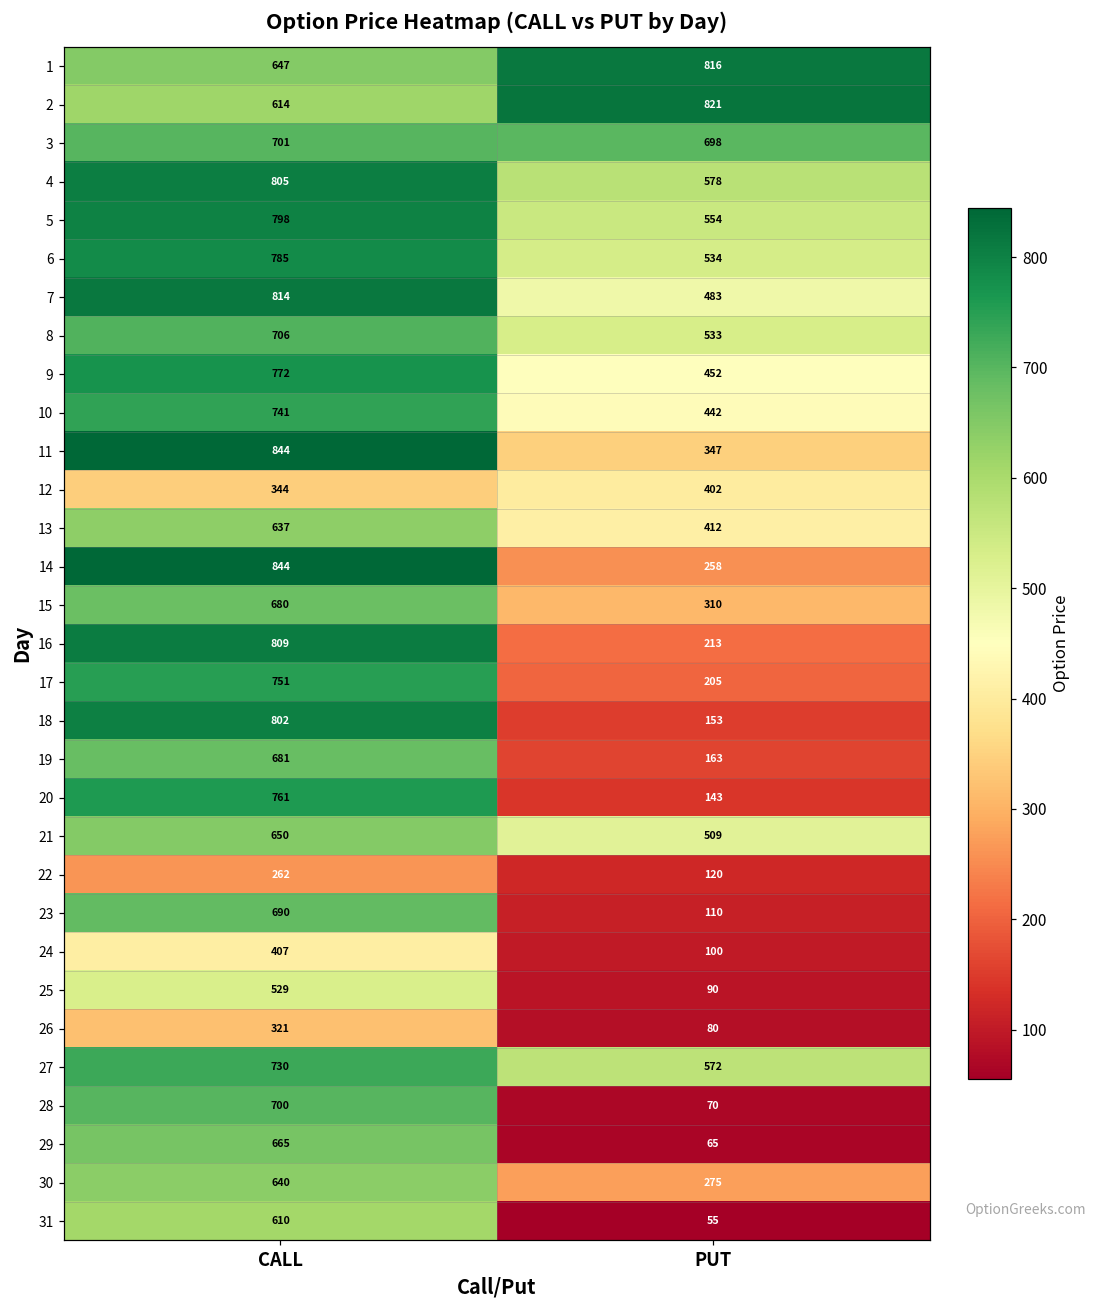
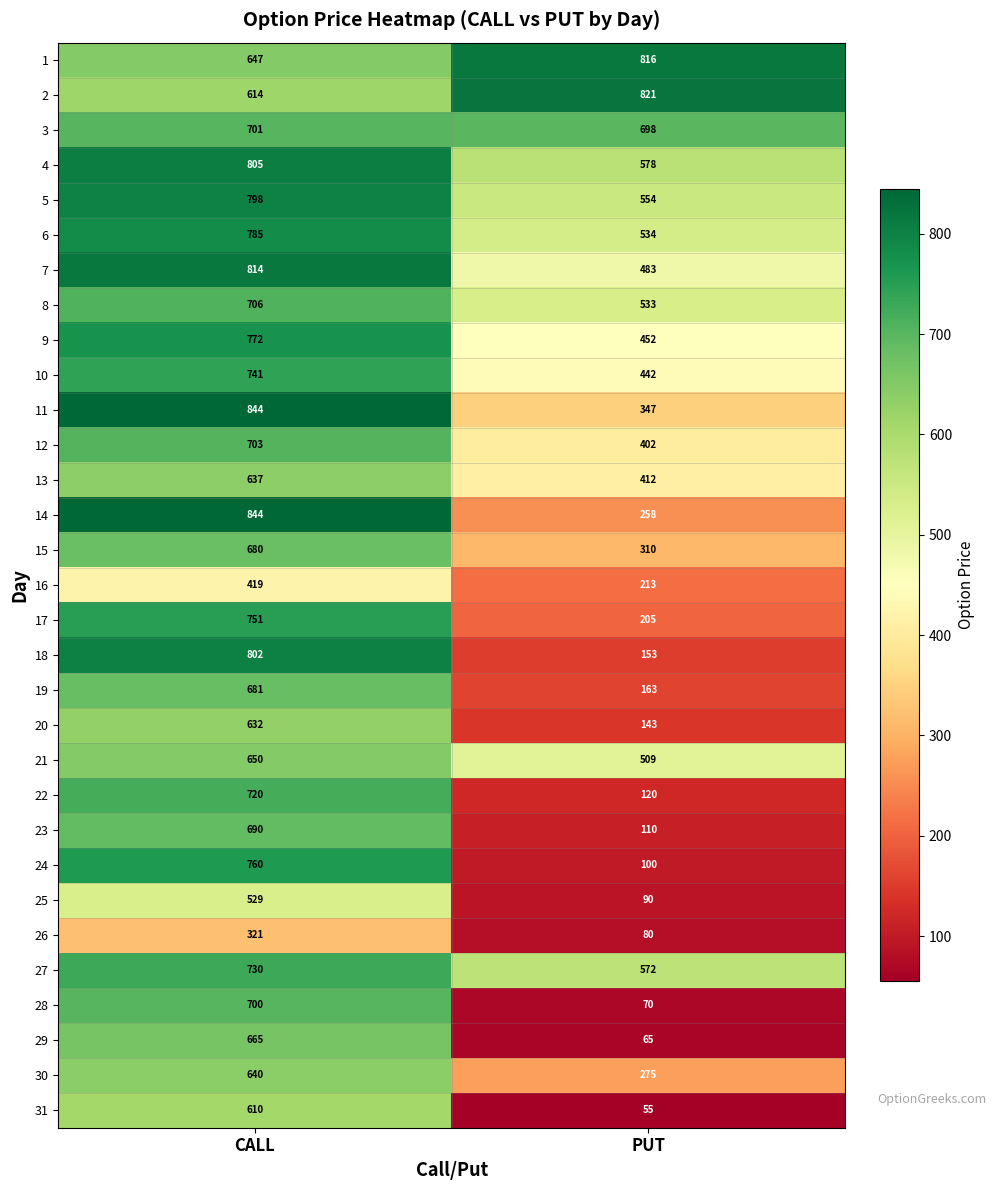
  {
    "1": {
      "CALL": 647,
      "PUT": 816
    },
    "2": {
      "CALL": 614,
      "PUT": 821
    },
    "3": {
      "CALL": 701,
      "PUT": 698
    },
    "4": {
      "CALL": 805,
      "PUT": 578
    },
    "5": {
      "CALL": 798,
      "PUT": 554
    },
    "6": {
      "CALL": 785,
      "PUT": 534
    },
    "7": {
      "CALL": 814,
      "PUT": 483
    },
    "8": {
      "CALL": 706,
      "PUT": 533
    },
    "9": {
      "CALL": 772,
      "PUT": 452
    },
    "10": {
      "CALL": 741,
      "PUT": 442
    },
    "11": {
      "CALL": 844,
      "PUT": 347
    },
    "12": {
-     "CALL": 344,
+     "CALL": 703,
      "PUT": 402
    },
    "13": {
      "CALL": 637,
      "PUT": 412
    },
    "14": {
      "CALL": 844,
      "PUT": 258
    },
    "15": {
      "CALL": 680,
      "PUT": 310
    },
    "16": {
-     "CALL": 809,
+     "CALL": 419,
      "PUT": 213
    },
    "17": {
      "CALL": 751,
      "PUT": 205
    },
    "18": {
      "CALL": 802,
      "PUT": 153
    },
    "19": {
      "CALL": 681,
      "PUT": 163
    },
    "20": {
-     "CALL": 761,
+     "CALL": 632,
      "PUT": 143
    },
    "21": {
      "CALL": 650,
      "PUT": 509
    },
    "22": {
-     "CALL": 262,
+     "CALL": 720,
      "PUT": 120
    },
    "23": {
      "CALL": 690,
      "PUT": 110
    },
    "24": {
-     "CALL": 407,
+     "CALL": 760,
      "PUT": 100
    },
    "25": {
      "CALL": 529,
      "PUT": 90
    },
    "26": {
      "CALL": 321,
      "PUT": 80
    },
    "27": {
      "CALL": 730,
      "PUT": 572
    },
    "28": {
      "CALL": 700,
      "PUT": 70
    },
    "29": {
      "CALL": 665,
      "PUT": 65
    },
    "30": {
      "CALL": 640,
      "PUT": 275
    },
    "31": {
      "CALL": 610,
      "PUT": 55
    }
  }
